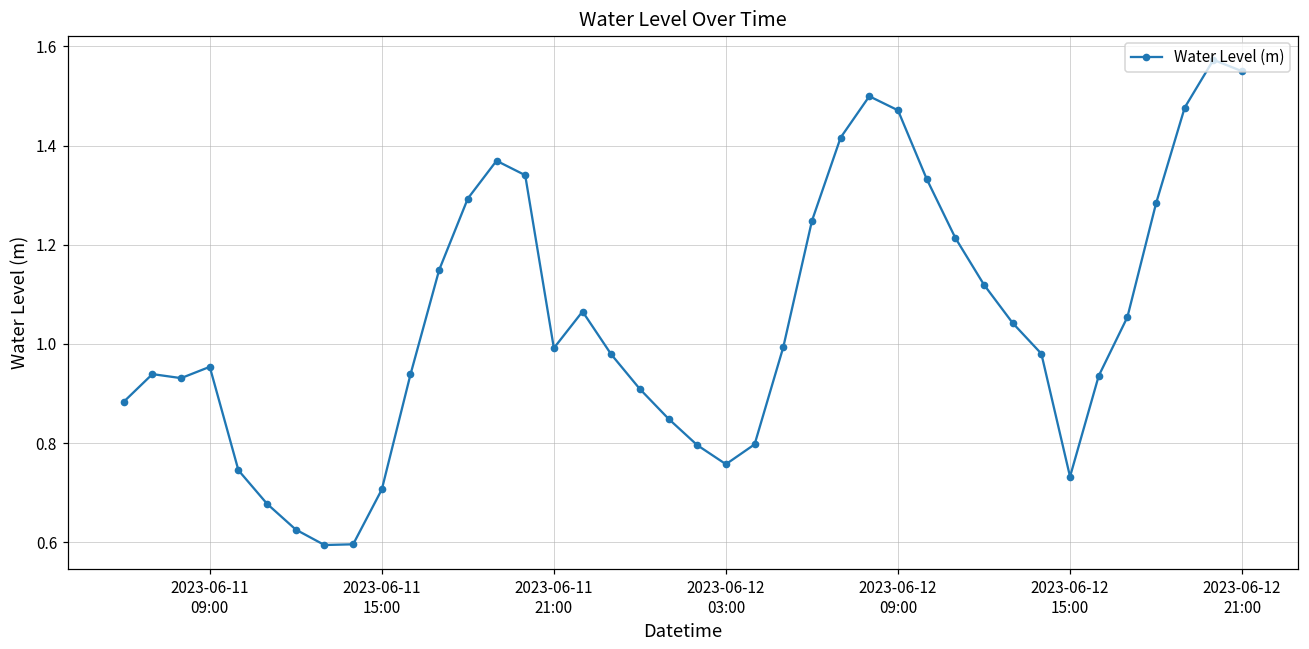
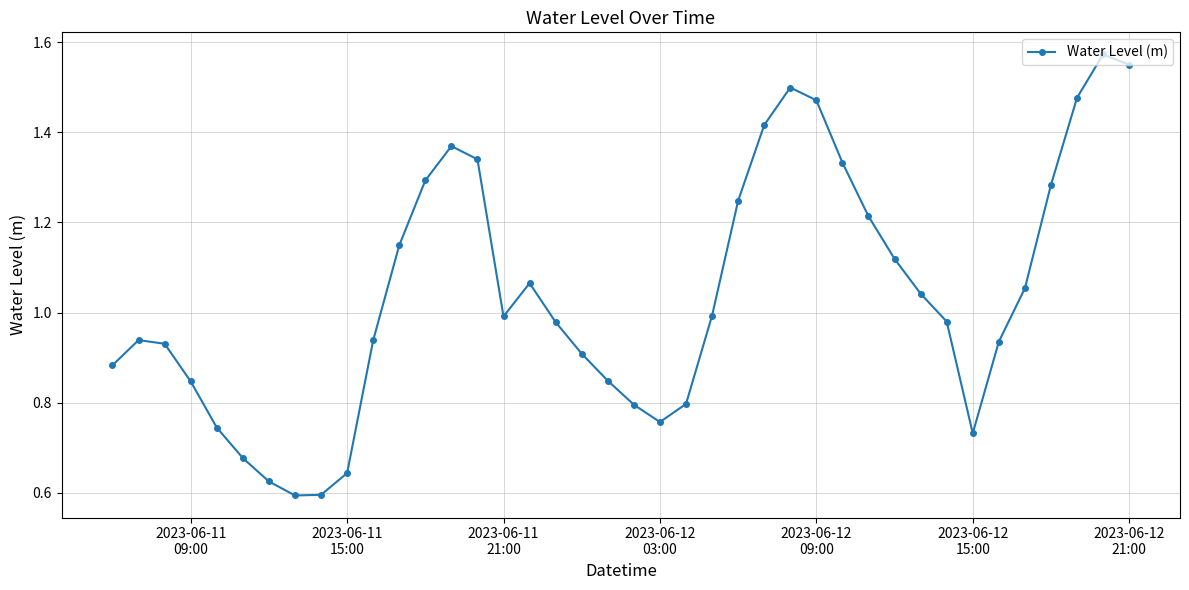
  {
-   "2023-06-11 09:00": 0.95,
-   "2023-06-11 15:00": 0.71,
+   "2023-06-11 09:00": 0.85,
+   "2023-06-11 15:00": 0.64,
    "2023-06-11 21:00": 0.99,
    "2023-06-12 03:00": 0.76,
    "2023-06-12 09:00": 1.47,
    "2023-06-12 15:00": 0.73
  }
